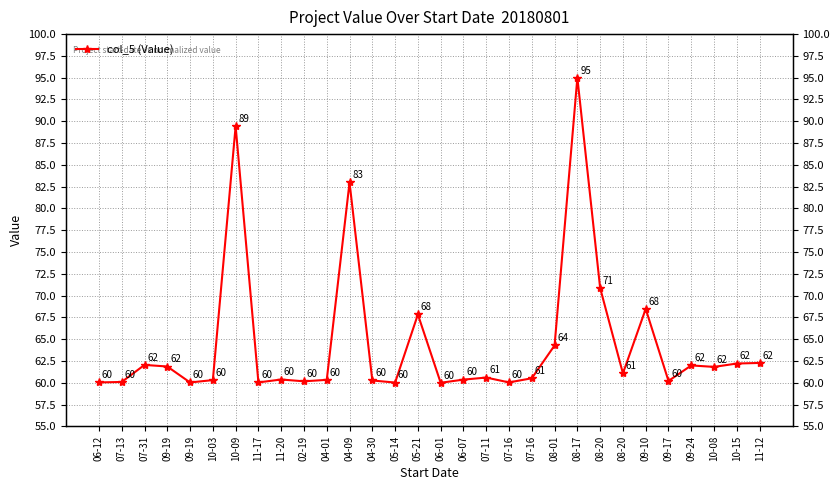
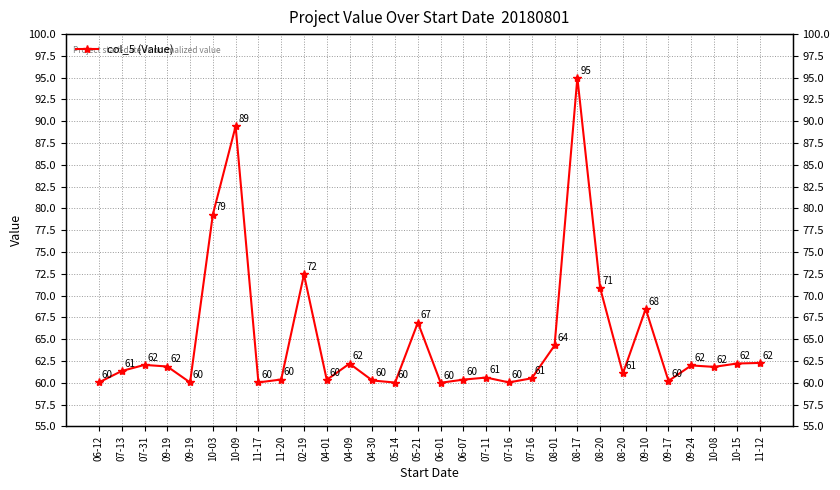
  {
    "06-12": 60,
-   "07-13": 60,
+   "07-13": 61,
    "07-31": 62,
-   "10-03": 60,
+   "10-03": 79,
    "10-09": 89,
    "11-17": 60,
    "11-20": 60,
-   "02-19": 60,
+   "02-19": 72,
    "04-01": 60,
-   "04-09": 83,
+   "04-09": 62,
    "04-30": 60,
    "05-14": 60,
-   "05-21": 68,
+   "05-21": 67,
    "06-01": 60,
    "06-07": 60,
    "07-11": 61,
    "08-01": 64,
    "08-17": 95,
    "09-10": 68,
    "09-17": 60,
    "09-24": 62,
    "10-08": 62,
    "10-15": 62,
    "11-12": 62
  }
